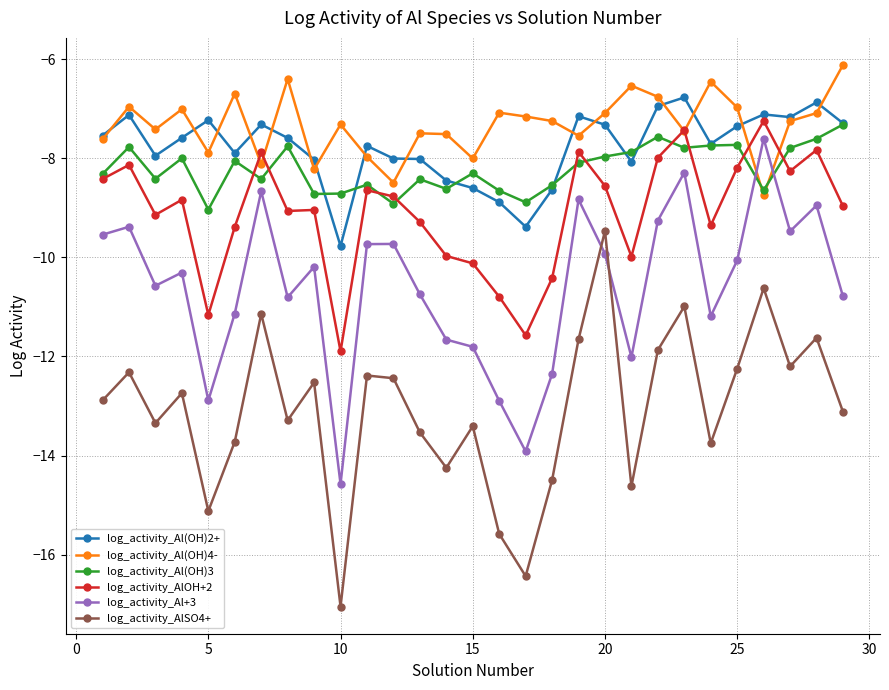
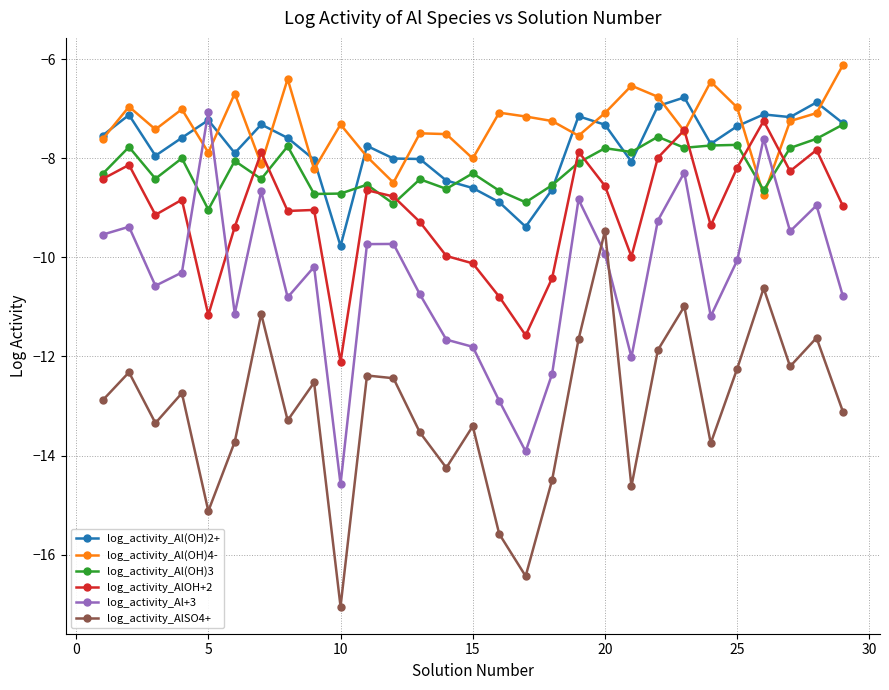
  {
    "log_activity_Al(OH)2+": {
      "5": -7.2,
      "10": -9.8,
      "15": -8.6,
      "20": -7.3,
      "25": -7.4
    },
    "log_activity_Al(OH)4-": {
      "5": -7.9,
      "10": -7.3,
      "15": -8.0,
      "20": -7.1,
      "25": -7.0
    },
    "log_activity_Al(OH)3": {
      "5": -9.0,
      "10": -8.7,
      "15": -8.3,
-     "20": -8.0,
+     "20": -7.8,
      "25": -7.7
    },
    "log_activity_AlOH+2": {
      "5": -11.2,
-     "10": -11.9,
+     "10": -12.1,
      "15": -10.1,
      "20": -8.6,
      "25": -8.2
    },
    "log_activity_Al+3": {
-     "5": -12.9,
+     "5": -7.1,
      "10": -14.6,
      "15": -11.8,
      "20": -9.9,
      "25": -10.1
    },
    "log_activity_AlSO4+": {
      "5": -15.1,
      "10": -17.0,
      "15": -13.4,
      "20": -9.5,
      "25": -12.2
    }
  }
